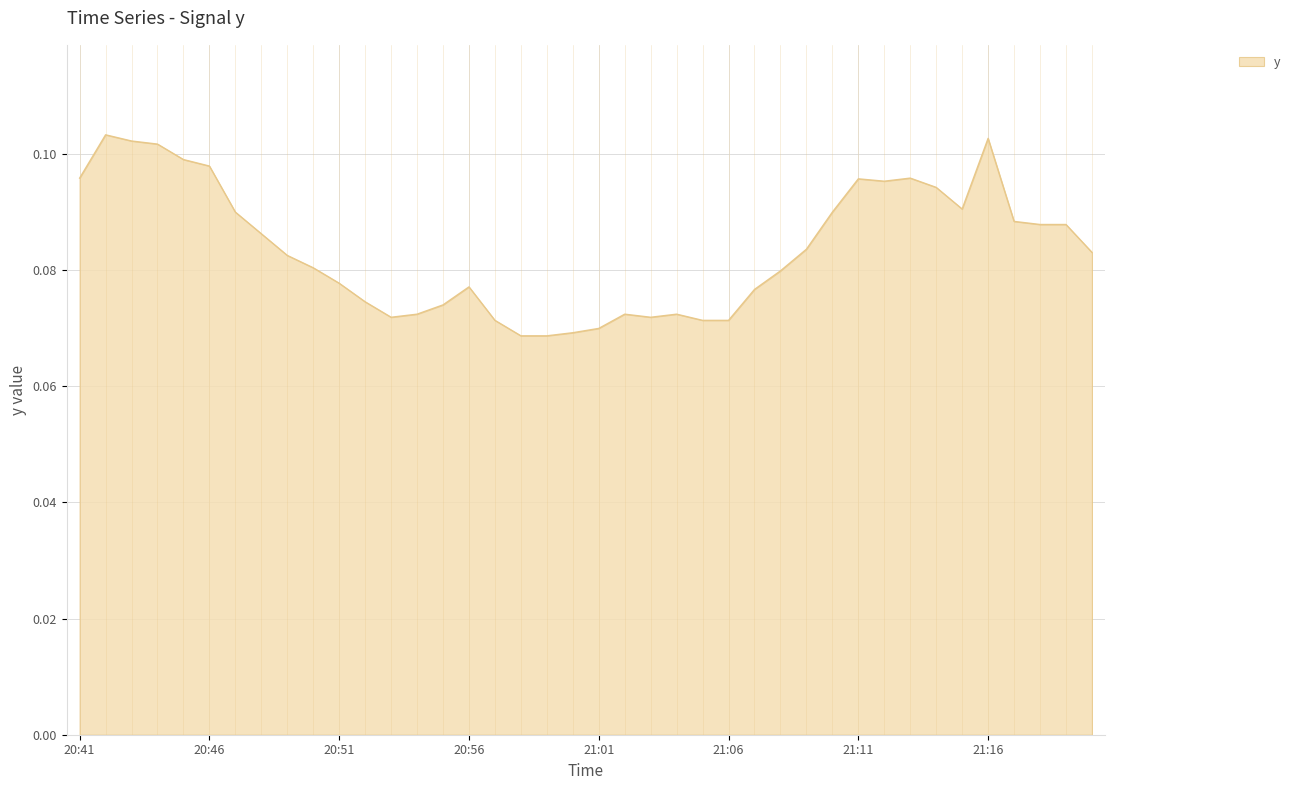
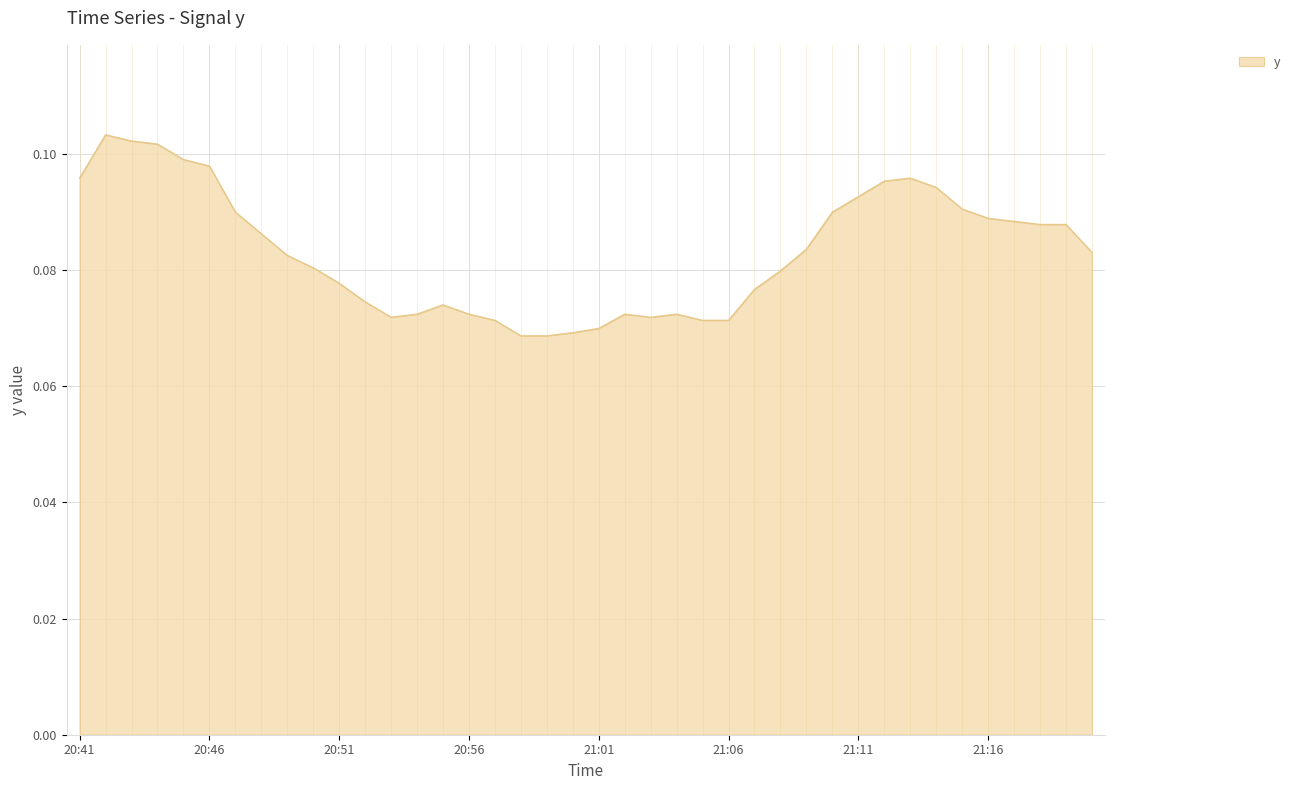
  {
    "20:41": 0.096,
    "20:46": 0.098,
    "20:51": 0.078,
-   "20:56": 0.077,
+   "20:56": 0.072,
    "21:01": 0.070,
    "21:06": 0.071,
-   "21:11": 0.096,
-   "21:16": 0.103
+   "21:11": 0.093,
+   "21:16": 0.089
  }
